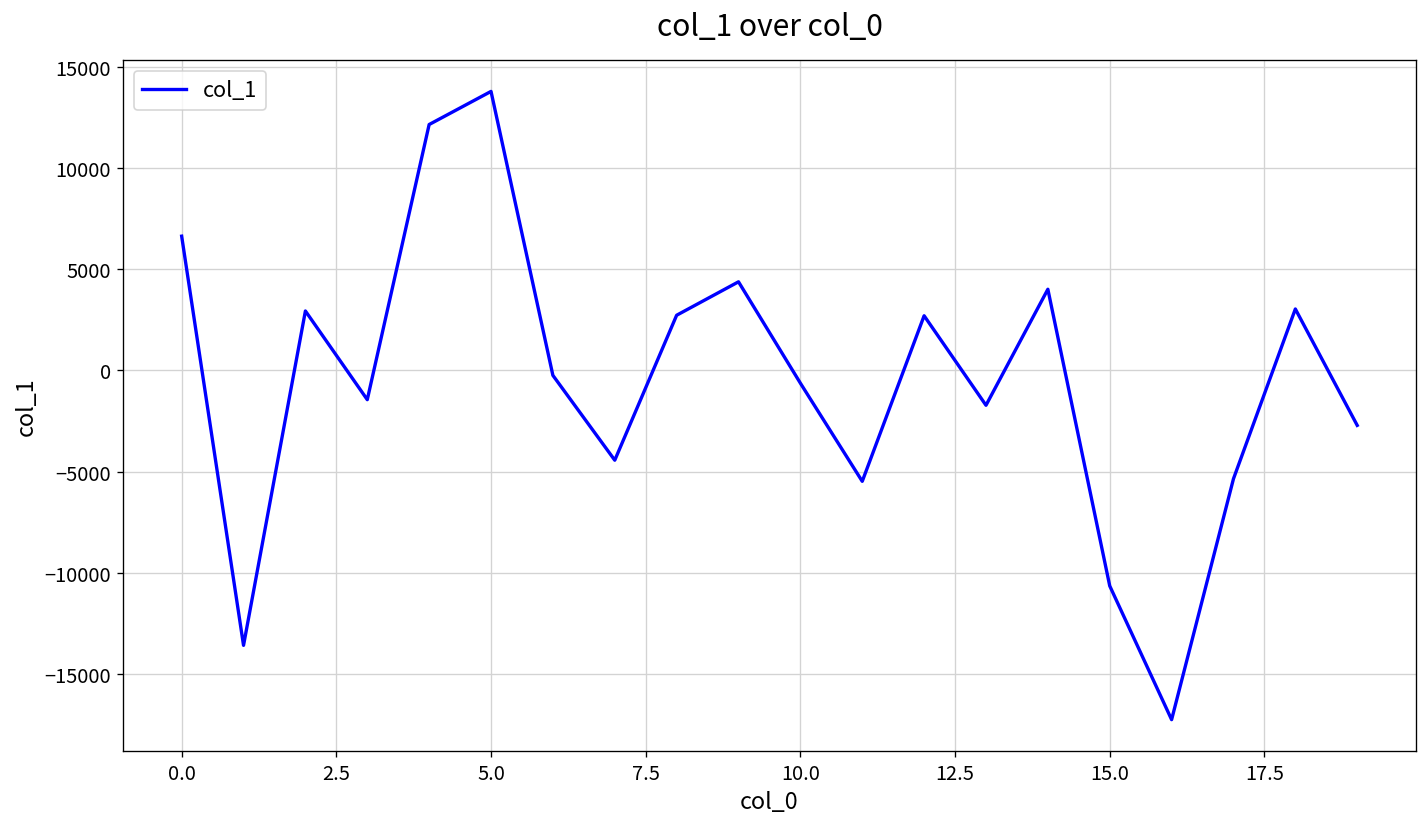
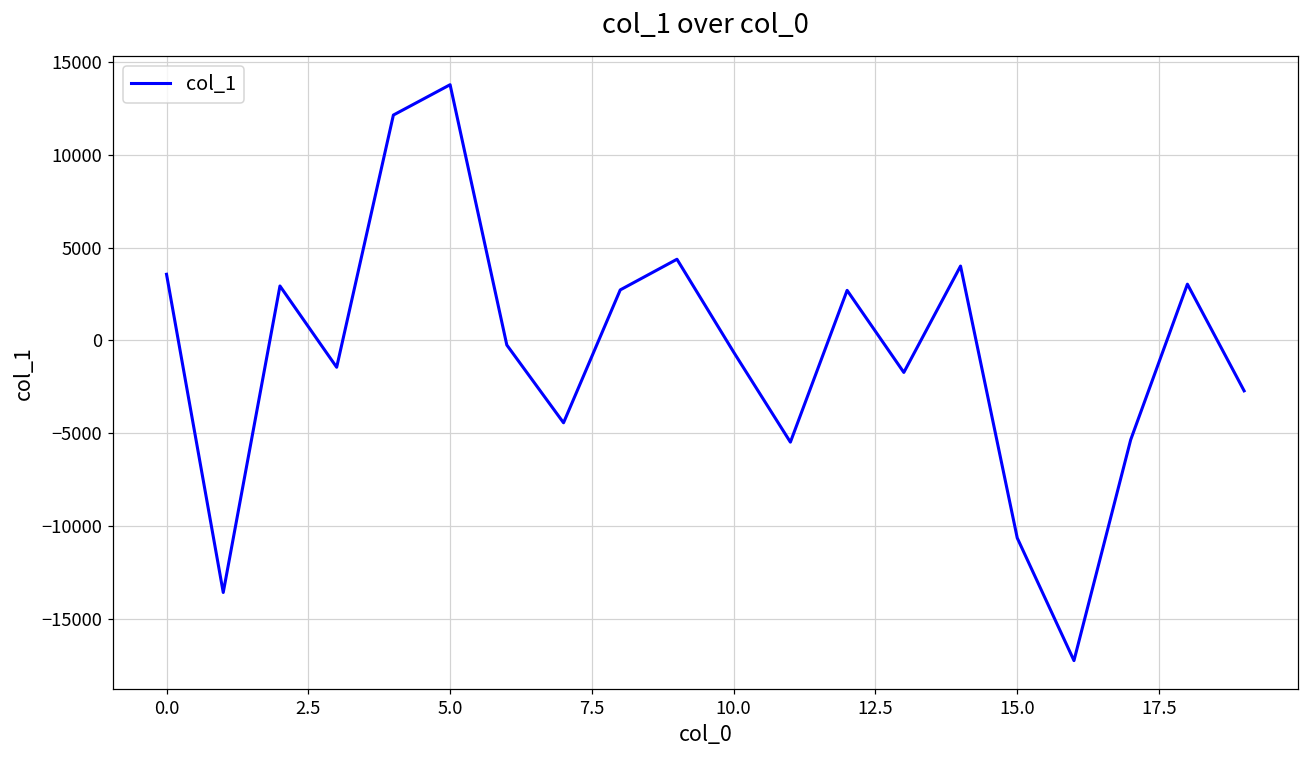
  {
-   "0.0": 6600,
+   "0.0": 3600,
    "5.0": 13800,
    "10.0": -600,
    "15.0": -10700
  }
